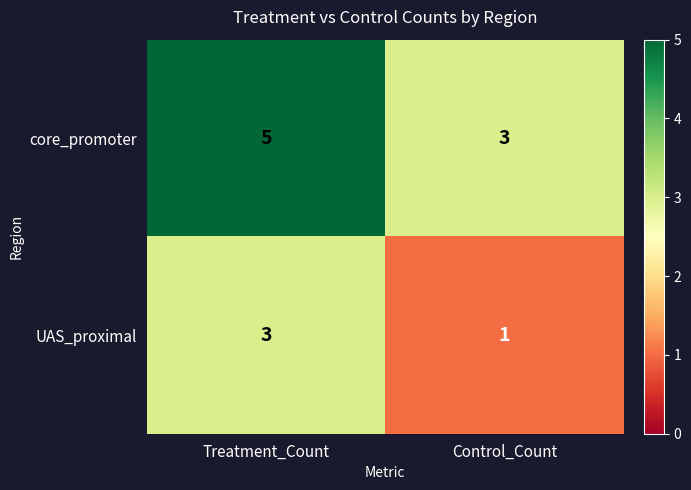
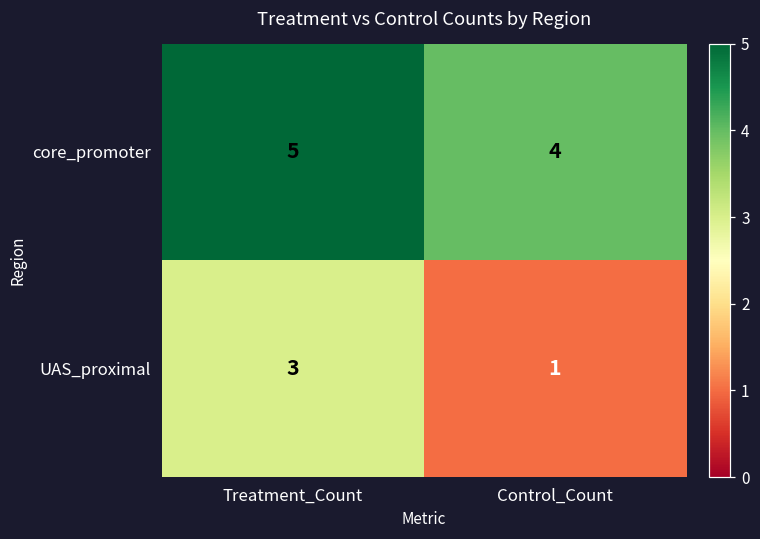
  {
    "core_promoter": {
      "Treatment_Count": 5,
-     "Control_Count": 3
+     "Control_Count": 4
    },
    "UAS_proximal": {
      "Treatment_Count": 3,
      "Control_Count": 1
    }
  }
